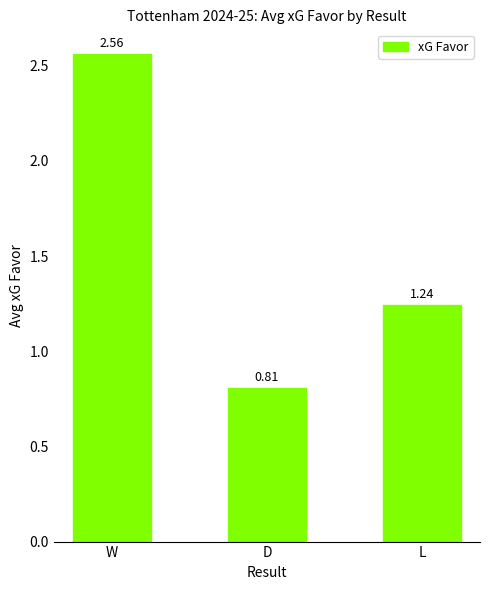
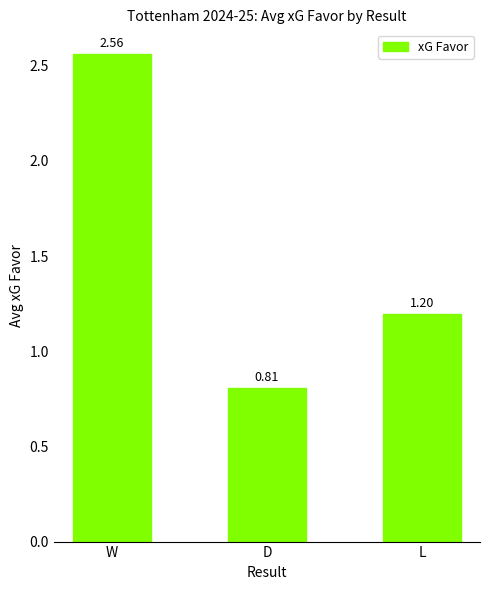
  {
    "W": 2.56,
    "D": 0.81,
-   "L": 1.24
+   "L": 1.20
  }
